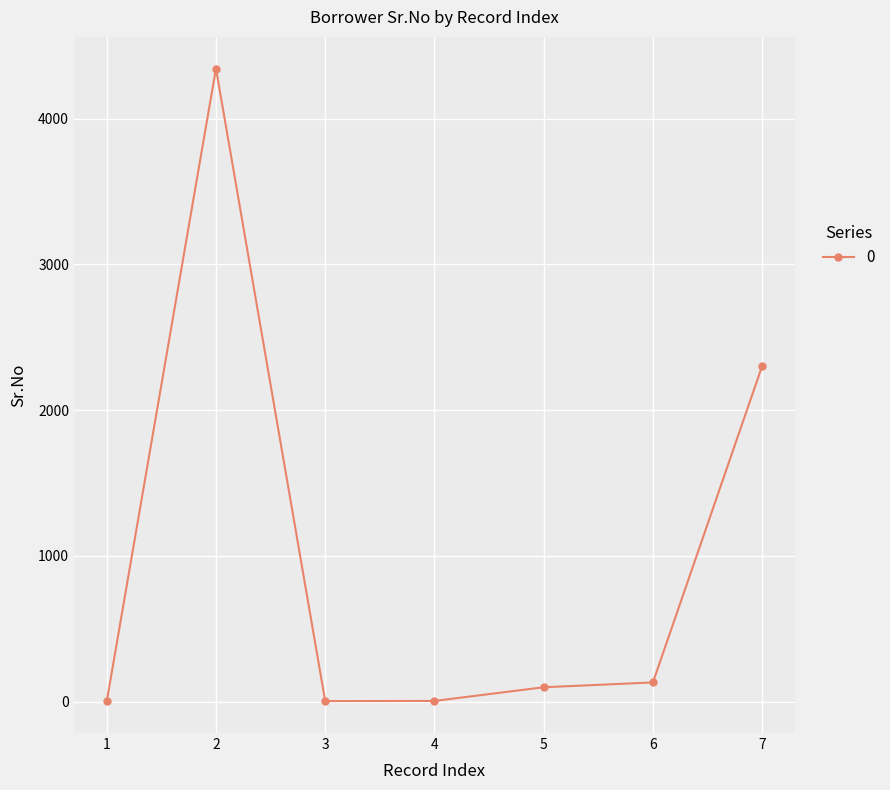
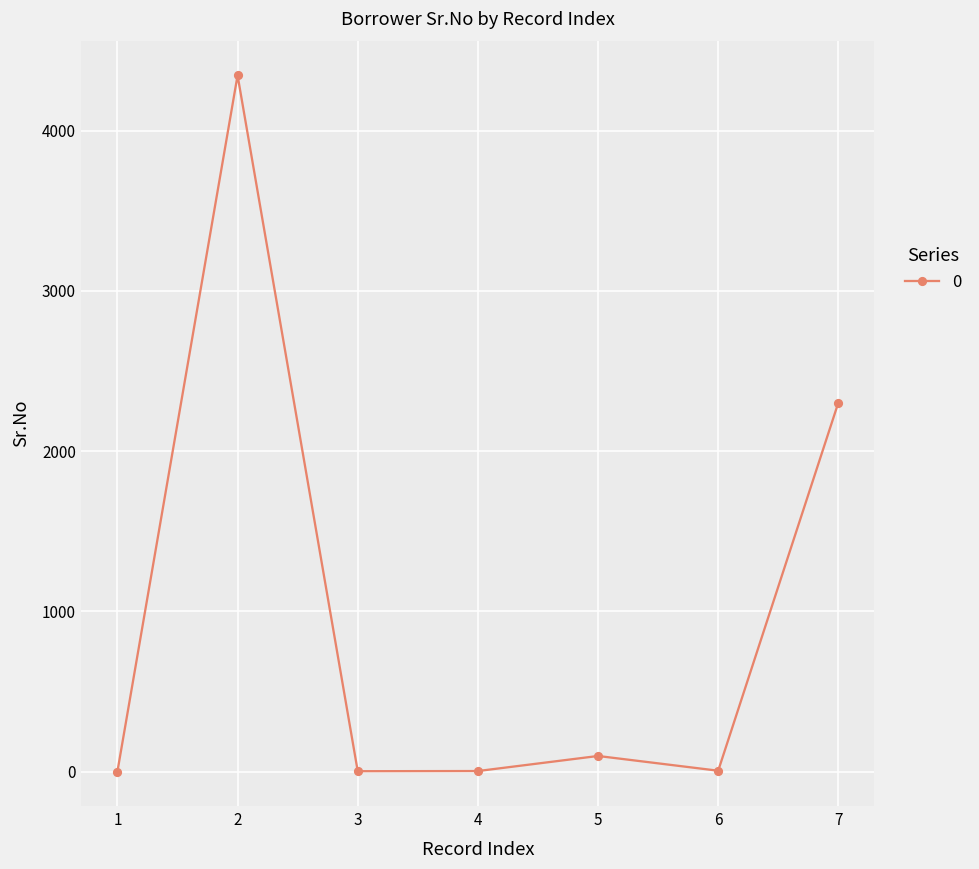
  {
    "1": 0,
    "2": 4350,
    "3": 0,
    "4": 0,
    "5": 100,
-   "6": 130,
+   "6": 10,
    "7": 2300
  }
